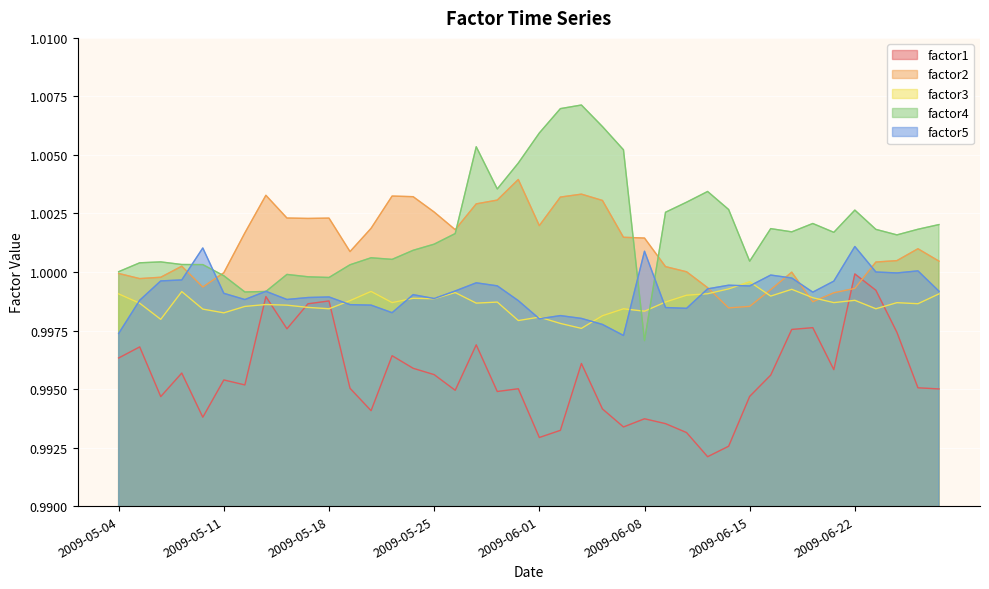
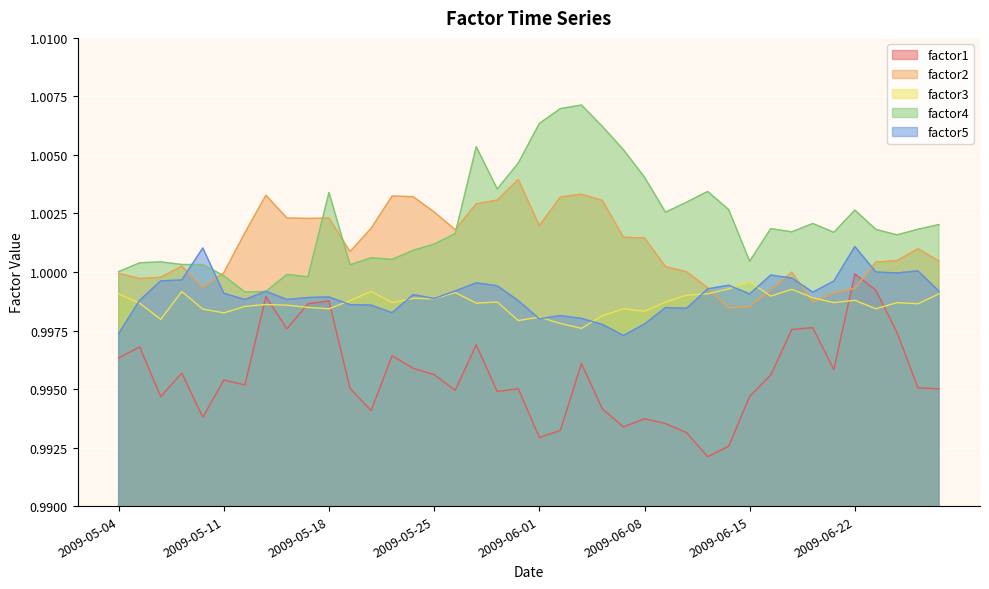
  {
    "factor4": {
      "2009-05-11": 0.9998,
-     "2009-05-18": 0.9998,
+     "2009-05-18": 1.0034,
      "2009-05-25": 1.0012,
-     "2009-06-01": 1.0059,
-     "2009-06-08": 0.9971,
+     "2009-06-01": 1.0063,
+     "2009-06-08": 1.0041,
      "2009-06-15": 1.0005,
      "2009-06-22": 1.0026
    },
    "factor5": {
      "2009-05-04": 0.9974,
      "2009-05-11": 0.9991,
      "2009-05-18": 0.9989,
-     "2009-06-08": 1.0009,
-     "2009-06-15": 0.9994,
+     "2009-06-08": 0.9978,
+     "2009-06-15": 0.9991,
      "2009-06-22": 1.0011
    }
  }
